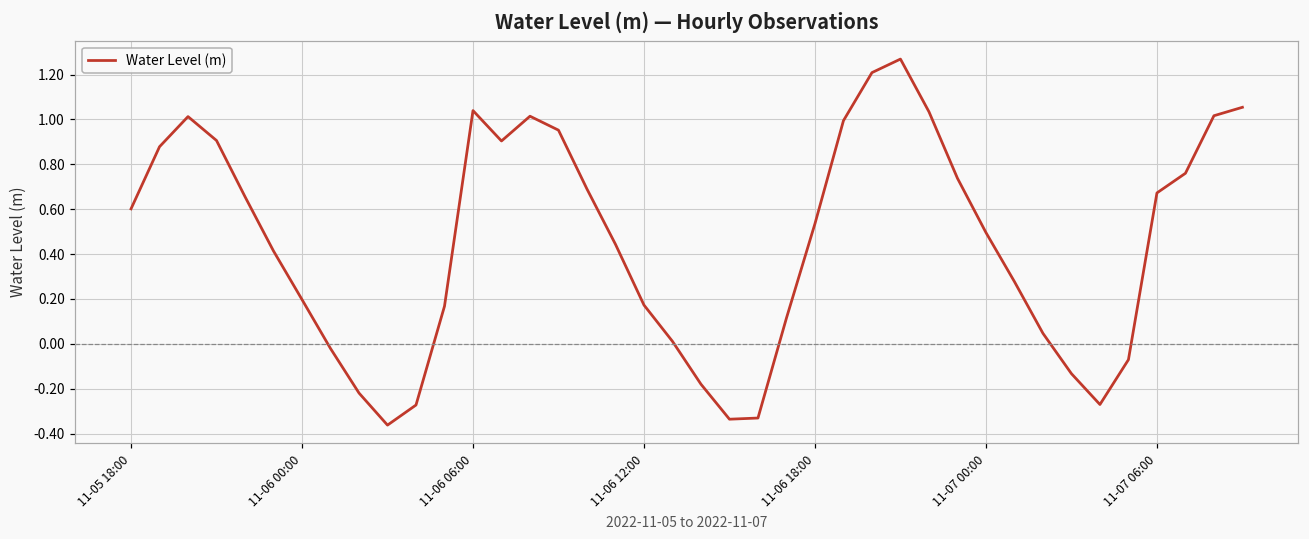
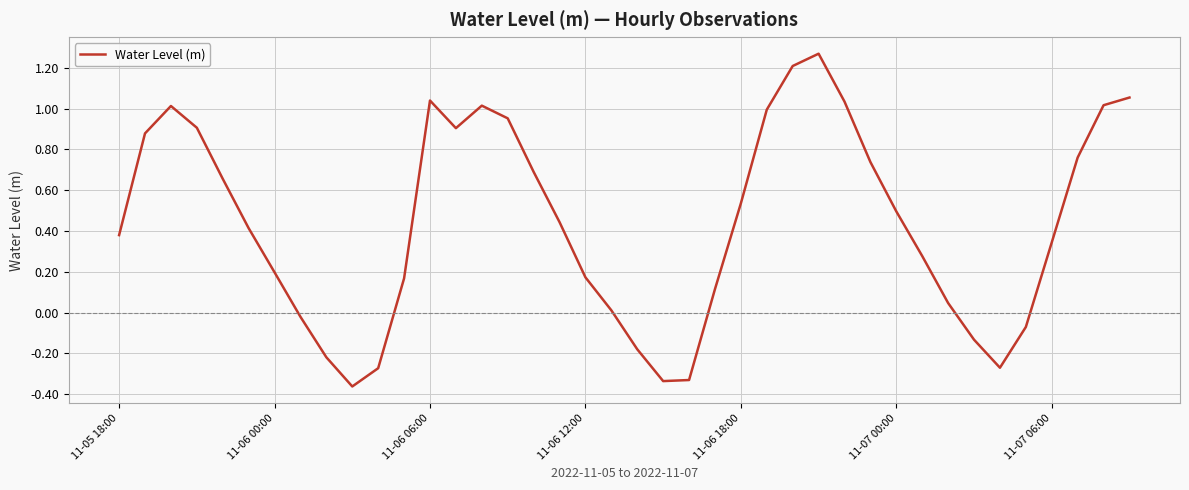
  {
-   "11-05 18:00": 0.60,
+   "11-05 18:00": 0.38,
    "11-06 00:00": 0.20,
    "11-06 06:00": 1.04,
    "11-06 12:00": 0.17,
    "11-06 18:00": 0.54,
    "11-07 00:00": 0.50,
-   "11-07 06:00": 0.67
+   "11-07 06:00": 0.34
  }
